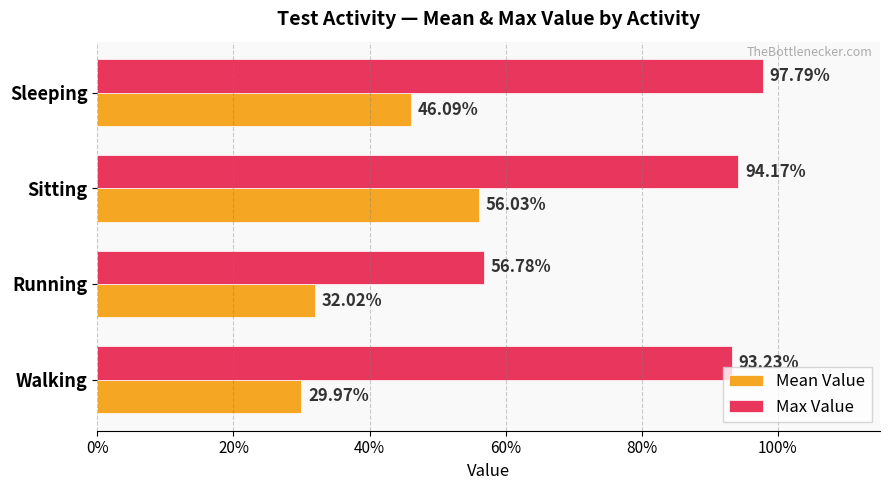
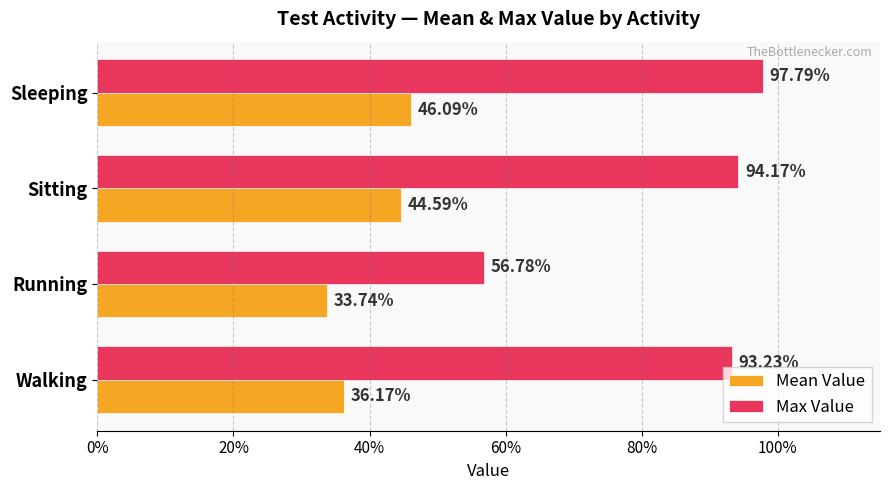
  {
    "Mean Value": {
      "Sleeping": "46.09%",
-     "Sitting": "56.03%",
-     "Running": "32.02%",
-     "Walking": "29.97%"
+     "Sitting": "44.59%",
+     "Running": "33.74%",
+     "Walking": "36.17%"
    },
    "Max Value": {
      "Sleeping": "97.79%",
      "Sitting": "94.17%",
      "Running": "56.78%"
    }
  }
